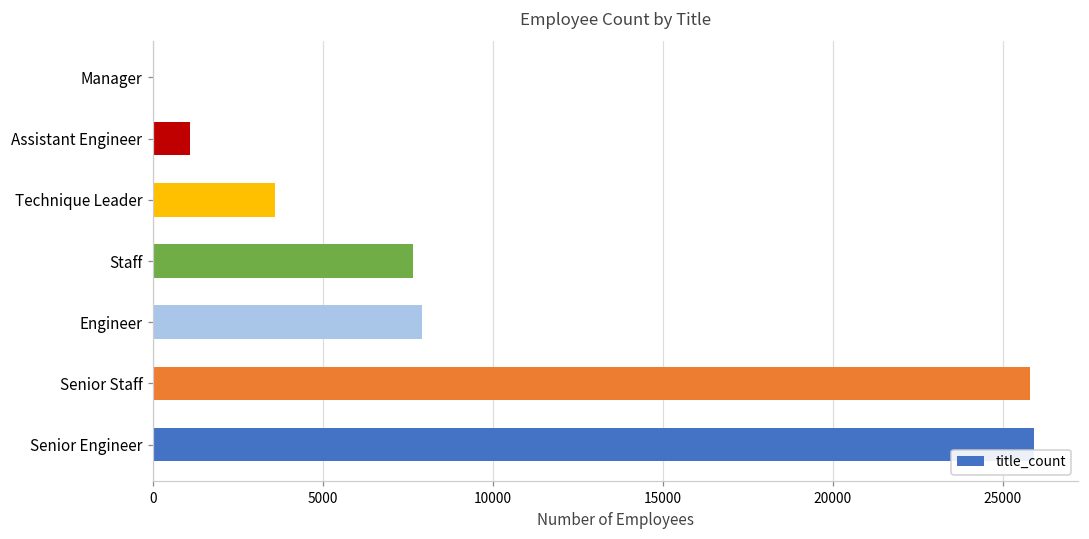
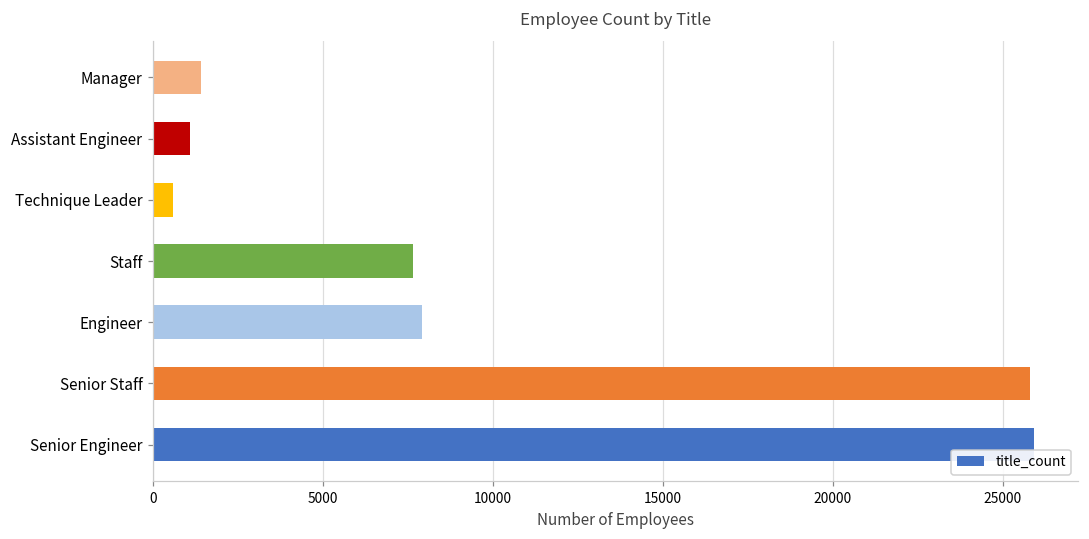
  {
-   "Manager": 0,
+   "Manager": 1400,
    "Assistant Engineer": 1100,
-   "Technique Leader": 3600,
+   "Technique Leader": 600,
    "Staff": 7600,
    "Engineer": 7900,
    "Senior Staff": 25800,
    "Senior Engineer": 25900
  }
